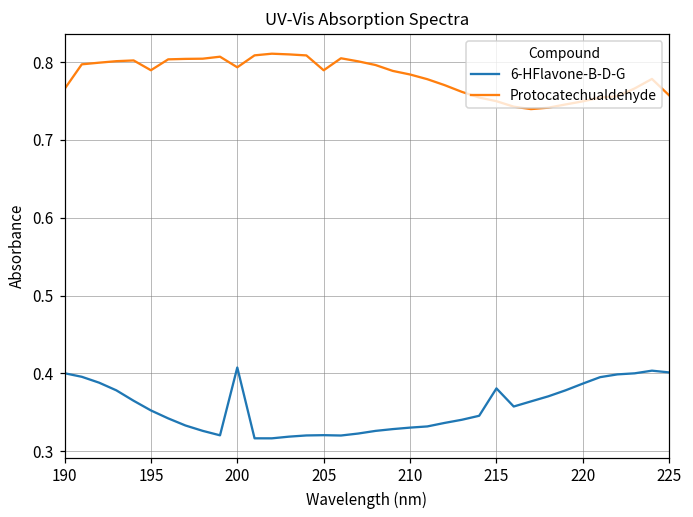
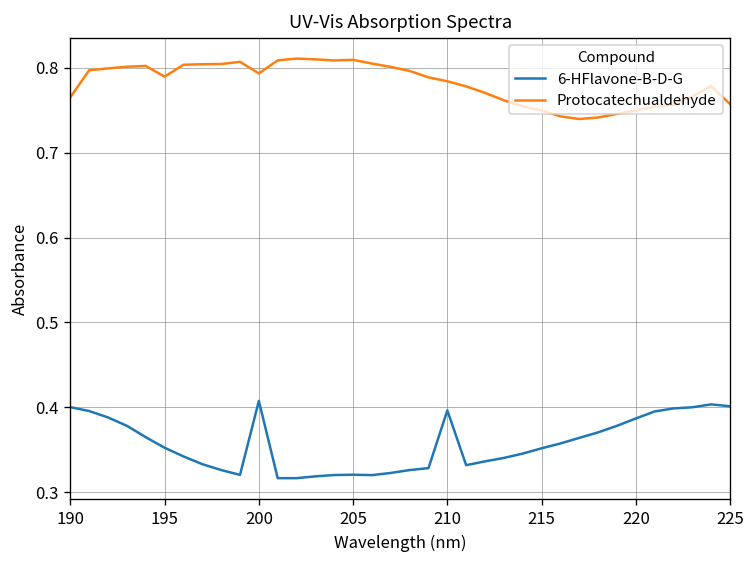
  {
    "6-HFlavone-B-D-G": {
      "190": 0.40,
      "195": 0.35,
      "200": 0.41,
      "205": 0.32,
-     "210": 0.33,
-     "215": 0.38,
+     "210": 0.40,
+     "215": 0.35,
      "220": 0.39,
      "225": 0.40
    },
    "Protocatechualdehyde": {
      "190": 0.77,
      "195": 0.79,
      "200": 0.79,
-     "205": 0.79,
+     "205": 0.81,
      "210": 0.78,
      "225": 0.76
    }
  }
